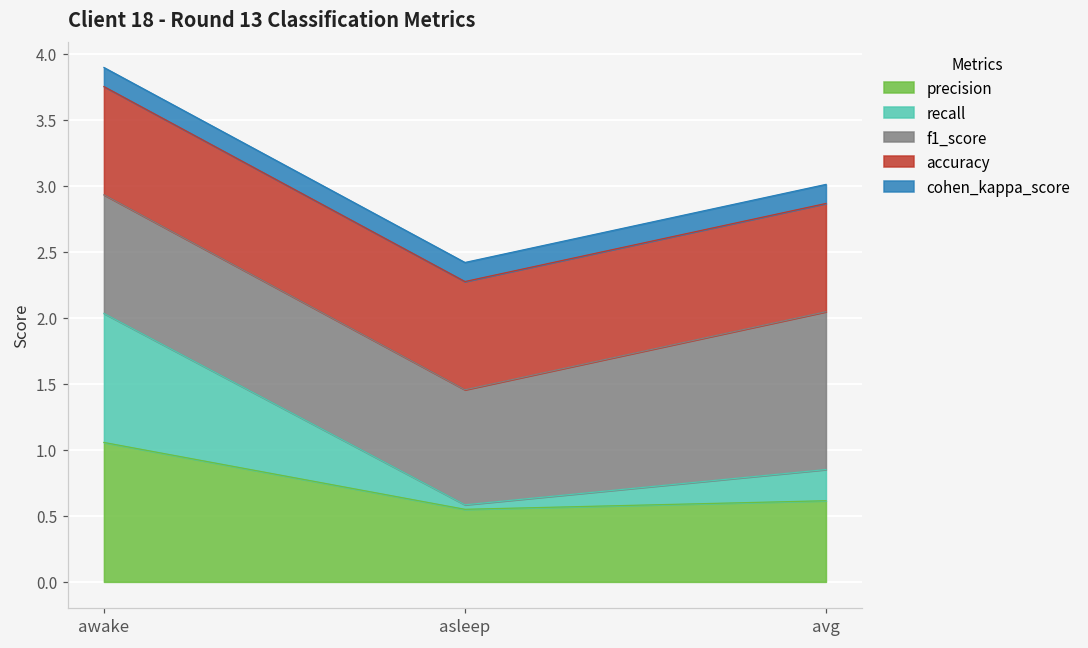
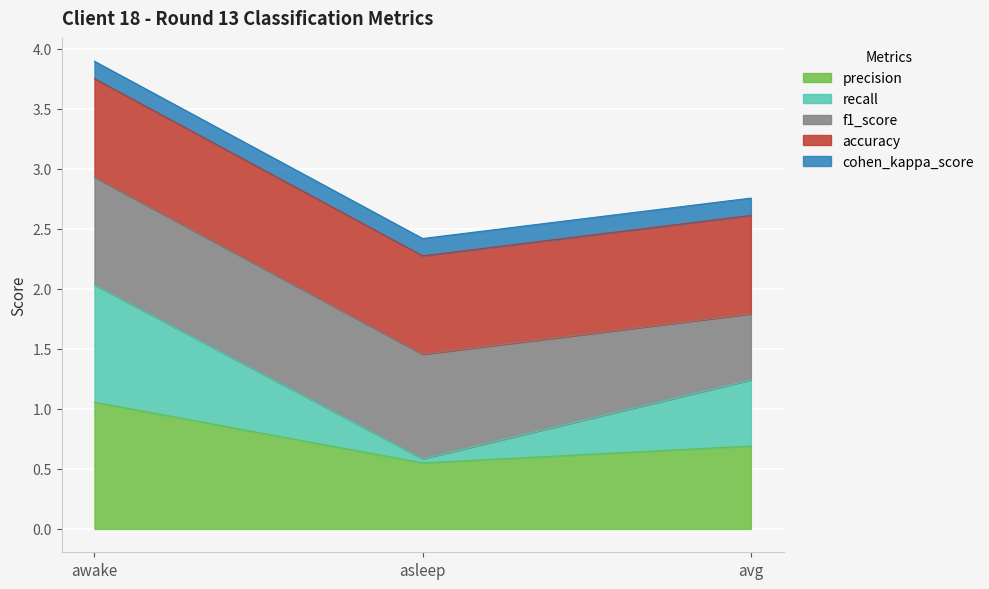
  {
    "precision": {
      "awake": 1.06,
      "asleep": 0.55,
-     "avg": 0.61
+     "avg": 0.69
    },
    "recall": {
      "awake": 0.98,
      "asleep": 0.03,
-     "avg": 0.24
+     "avg": 0.55
    },
    "f1_score": {
      "awake": 0.90,
      "asleep": 0.87,
-     "avg": 1.20
+     "avg": 0.55
    },
    "accuracy": {
      "awake": 0.82,
      "asleep": 0.82,
      "avg": 0.82
    },
    "cohen_kappa_score": {
      "awake": 0.14,
      "asleep": 0.14,
      "avg": 0.14
    }
  }
